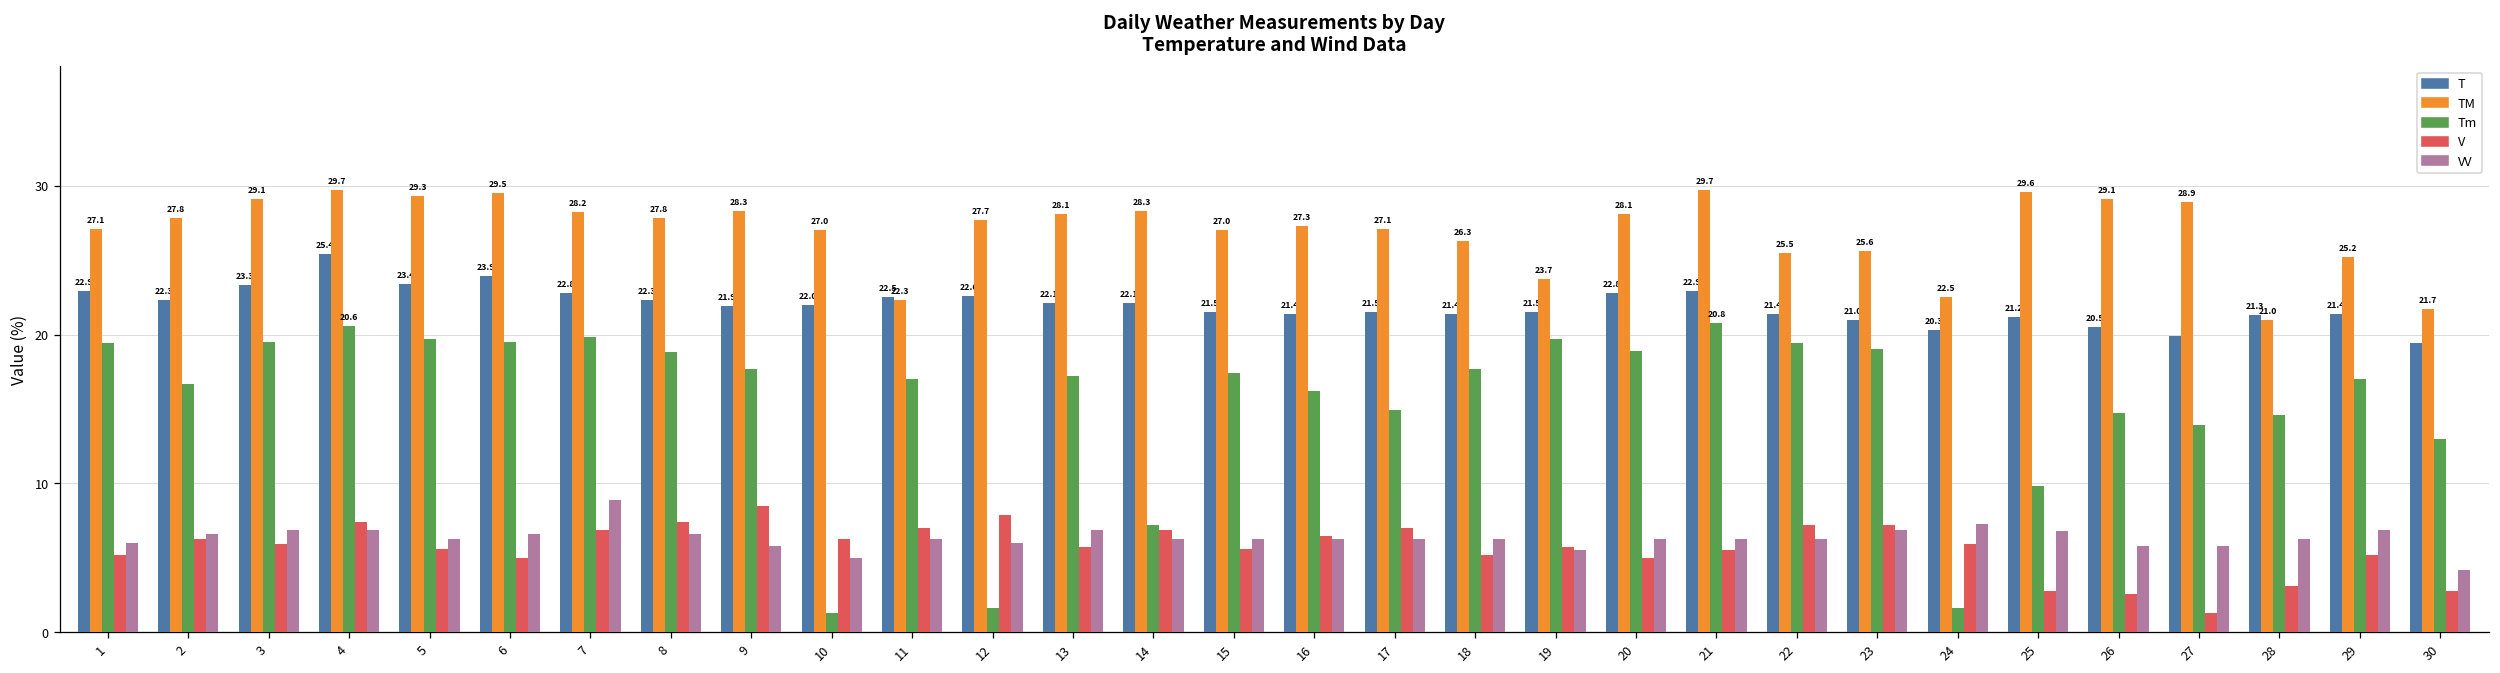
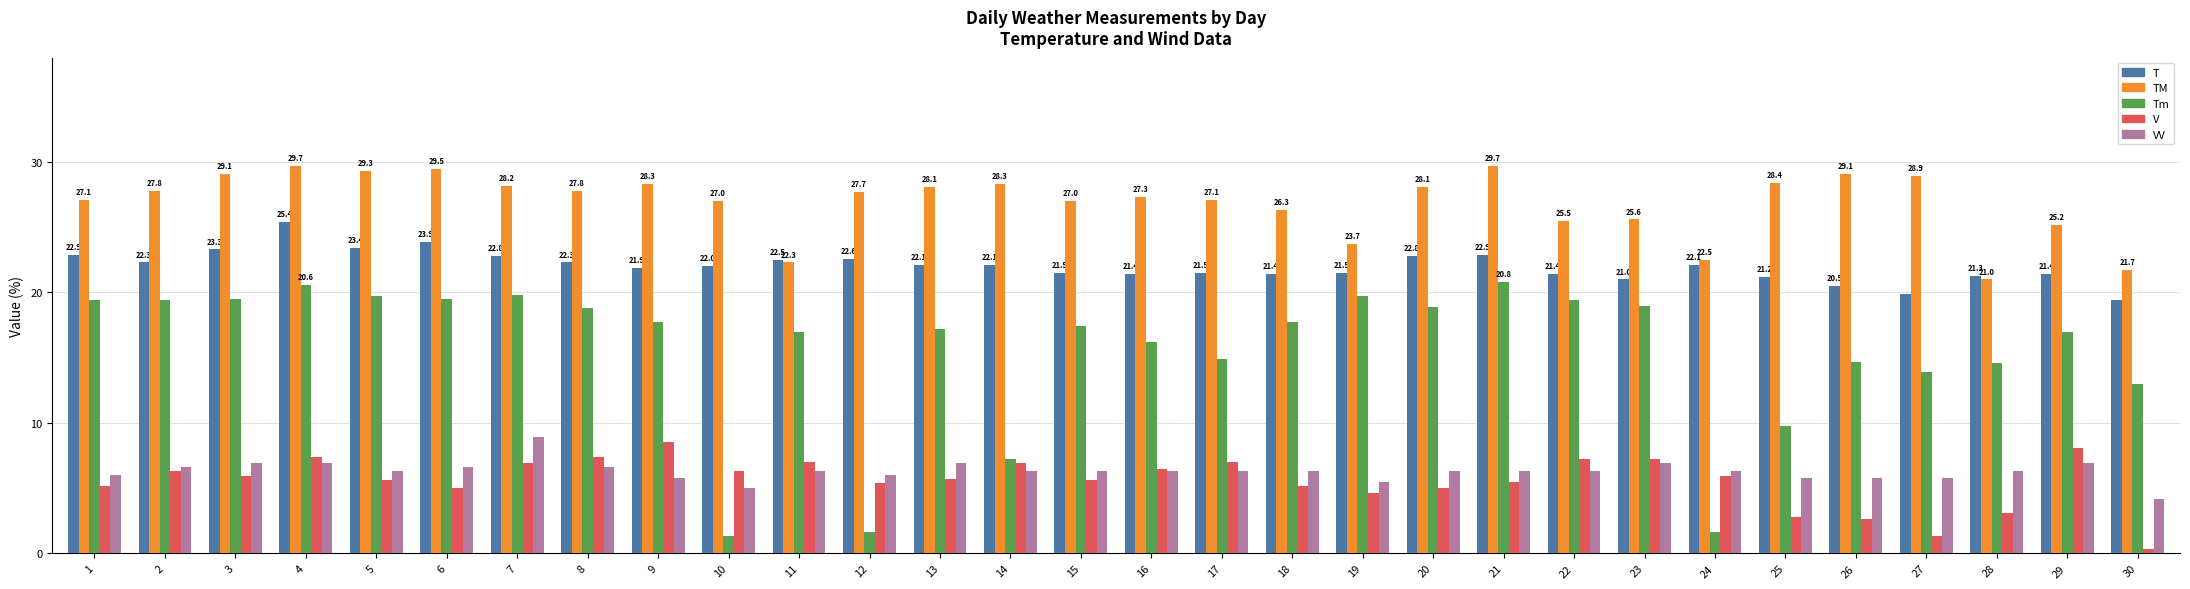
  {
    "T": {
      "1": 22.9,
      "2": 22.3,
      "3": 23.3,
      "4": 25.4,
      "5": 23.4,
      "6": 23.9,
      "7": 22.8,
      "8": 22.3,
      "9": 21.9,
      "10": 22.0,
      "12": 22.6,
      "13": 22.1,
      "14": 22.1,
      "15": 21.5,
      "16": 21.4,
      "17": 21.5,
      "18": 21.4,
      "19": 21.5,
      "20": 22.8,
      "21": 22.9,
      "22": 21.4,
      "23": 21.0,
-     "24": 20.3,
+     "24": 22.1,
      "25": 21.2,
      "26": 20.5,
      "29": 21.4
    },
    "TM": {
      "1": 27.1,
      "2": 27.8,
      "3": 29.1,
      "4": 29.7,
      "5": 29.3,
      "6": 29.5,
      "7": 28.2,
      "8": 27.8,
      "9": 28.3,
      "10": 27.0,
      "12": 27.7,
      "13": 28.1,
      "14": 28.3,
      "15": 27.0,
      "16": 27.3,
      "17": 27.1,
      "18": 26.3,
      "19": 23.7,
      "20": 28.1,
      "21": 29.7,
      "22": 25.5,
      "23": 25.6,
      "24": 22.5,
-     "25": 29.6,
+     "25": 28.4,
      "26": 29.1,
      "27": 28.9,
      "29": 25.2,
      "30": 21.7
    },
    "Tm": {
      "1": 19.4,
-     "2": 16.7,
+     "2": 19.4,
      "3": 19.5,
      "5": 19.7,
      "6": 19.5,
      "7": 19.8,
      "8": 18.8,
      "9": 17.7,
      "10": 1.3,
      "11": 17.0,
      "12": 1.6,
      "13": 17.2,
      "14": 7.2,
      "15": 17.4,
      "16": 16.2,
      "17": 14.9,
      "18": 17.7,
      "19": 19.7,
      "20": 18.9,
      "22": 19.4,
      "23": 19.0,
      "24": 1.6,
      "25": 9.8,
      "26": 14.7,
      "27": 13.9,
      "28": 14.6,
      "29": 17.0,
      "30": 13.0
    },
    "V": {
      "1": 5.2,
      "2": 6.3,
      "3": 5.9,
      "4": 7.4,
      "5": 5.6,
      "6": 5.0,
      "7": 6.9,
      "8": 7.4,
      "9": 8.5,
      "10": 6.3,
      "11": 7.0,
-     "12": 7.9,
+     "12": 5.4,
      "13": 5.7,
      "14": 6.9,
      "15": 5.6,
      "16": 6.5,
      "17": 7.0,
      "18": 5.2,
-     "19": 5.7,
+     "19": 4.6,
      "20": 5.0,
      "21": 5.5,
      "22": 7.2,
      "23": 7.2,
      "24": 5.9,
      "25": 2.8,
      "26": 2.6,
      "27": 1.3,
      "28": 3.1,
-     "29": 5.2,
-     "30": 2.8
+     "29": 8.1,
+     "30": 0.3
    },
    "VV": {
      "1": 6.0,
      "2": 6.6,
      "3": 6.9,
      "4": 6.9,
      "5": 6.3,
      "6": 6.6,
      "7": 8.9,
      "8": 6.6,
      "9": 5.8,
      "10": 5.0,
      "11": 6.3,
      "12": 6.0,
      "13": 6.9,
      "14": 6.3,
      "15": 6.3,
      "16": 6.3,
      "17": 6.3,
      "18": 6.3,
      "19": 5.5,
      "20": 6.3,
      "21": 6.3,
      "22": 6.3,
      "23": 6.9,
-     "24": 7.3,
-     "25": 6.8,
+     "24": 6.3,
+     "25": 5.8,
      "26": 5.8,
      "27": 5.8,
      "28": 6.3,
      "29": 6.9,
      "30": 4.2
    }
  }
